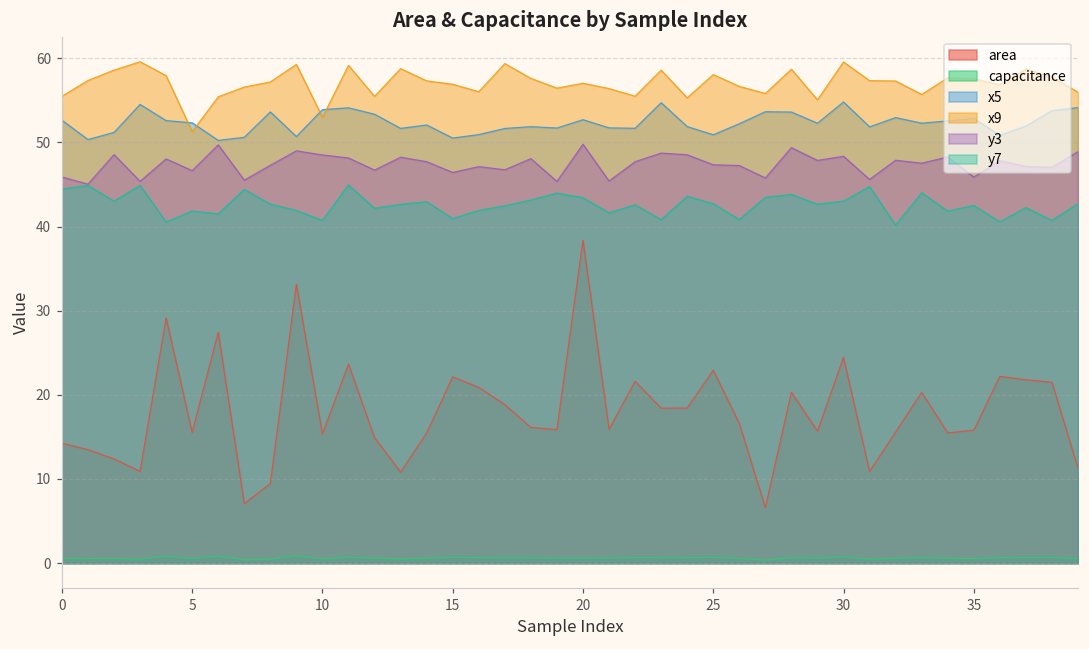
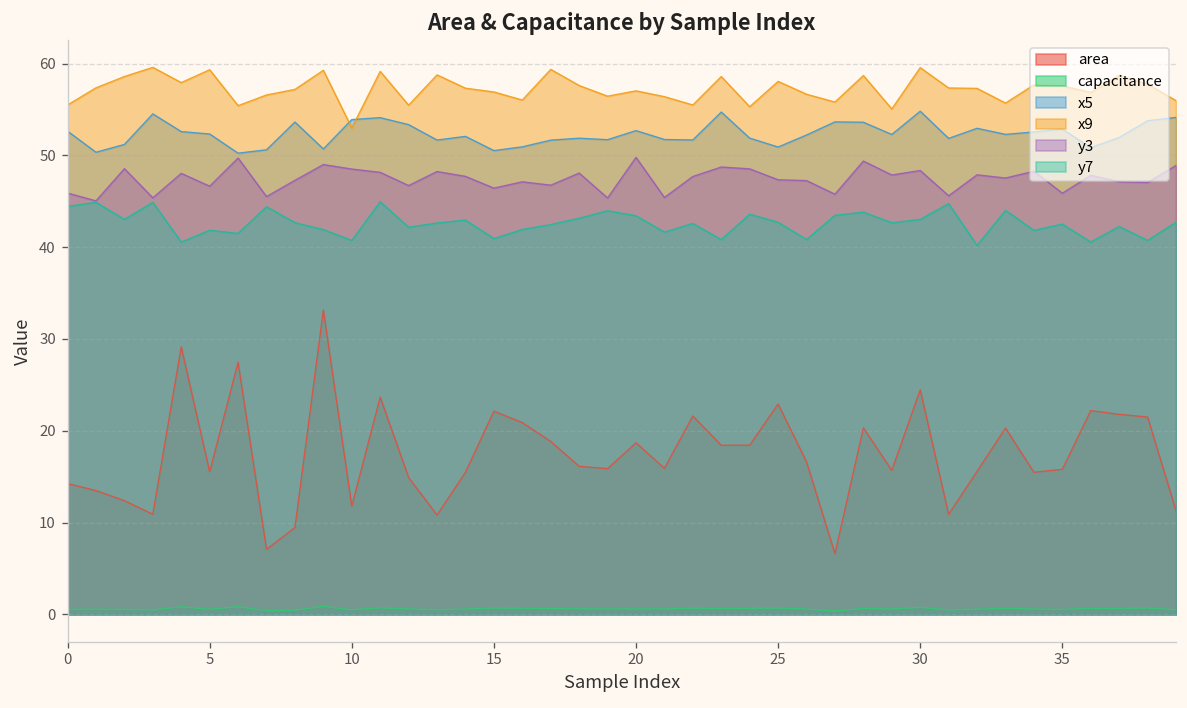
  {
    "area": {
      "0": 14,
      "5": 16,
-     "10": 15,
+     "10": 12,
      "15": 22,
-     "20": 38,
+     "20": 19,
      "25": 23,
      "30": 24,
      "35": 16
    },
    "x9": {
      "0": 56,
-     "5": 51,
+     "5": 59,
      "10": 53,
      "15": 57,
      "20": 57,
      "25": 58,
      "30": 60
    },
    "y3": {
      "0": 46,
      "5": 47,
      "10": 49,
      "15": 46,
      "20": 50,
      "25": 47,
      "30": 48,
      "35": 46
    }
  }
